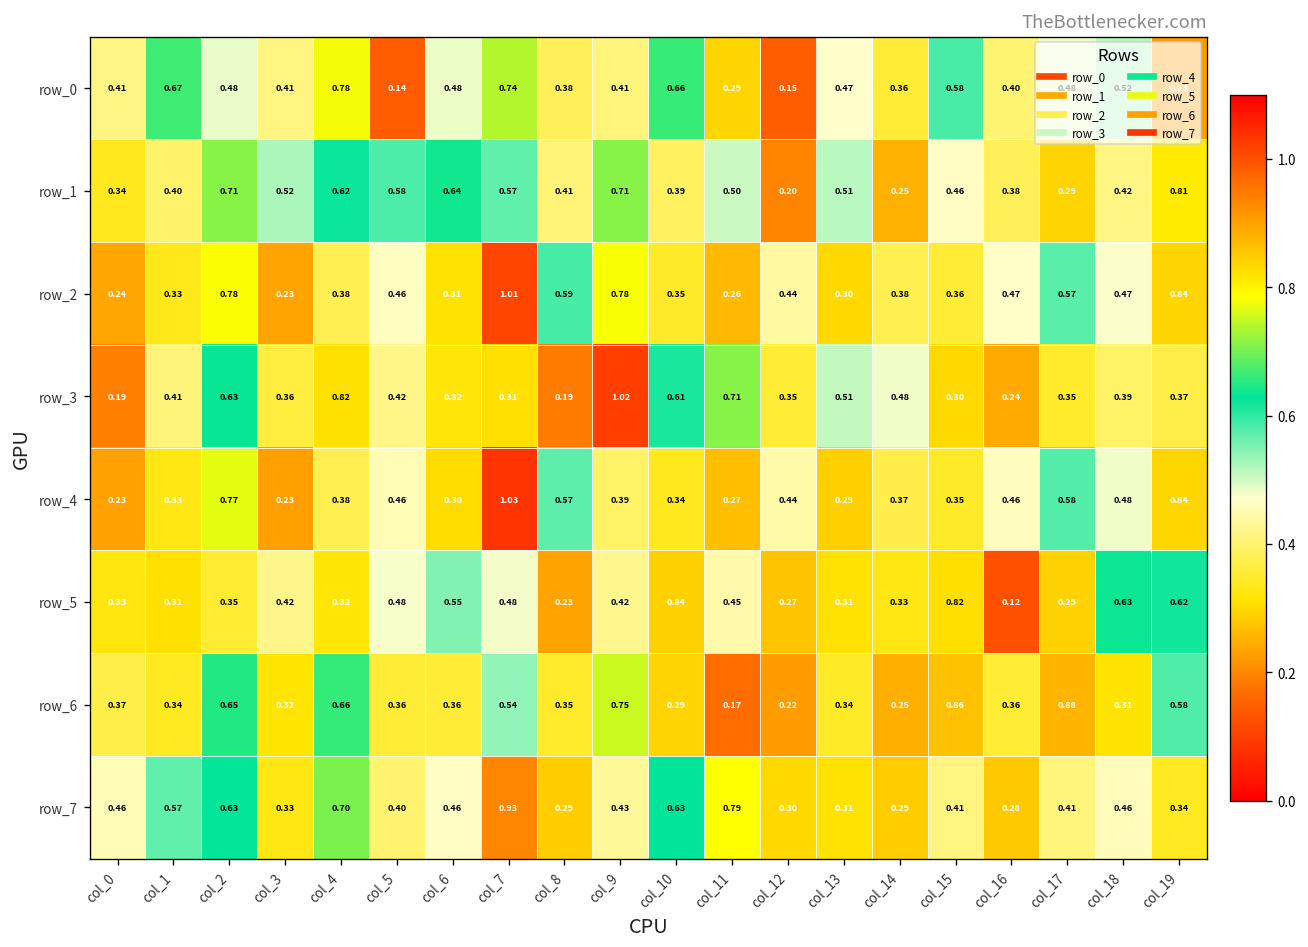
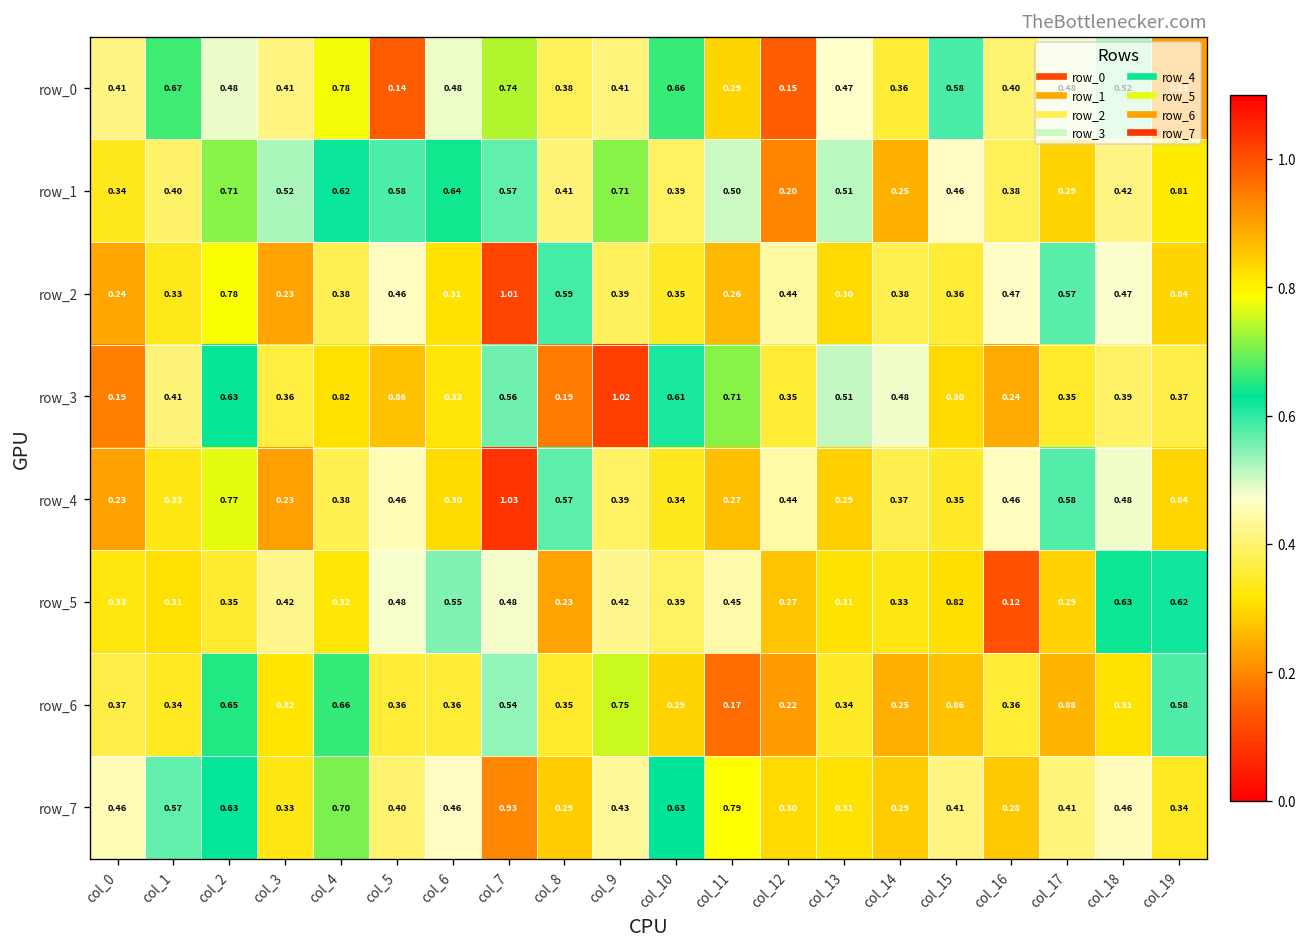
  {
    "row_0": {
      "col_0": 0.41,
      "col_1": 0.67,
      "col_2": 0.48,
      "col_3": 0.41,
      "col_4": 0.78,
      "col_5": 0.14,
      "col_6": 0.48,
      "col_7": 0.74,
      "col_8": 0.38,
      "col_9": 0.41,
      "col_10": 0.66,
      "col_11": 0.29,
      "col_12": 0.15,
      "col_13": 0.47,
      "col_14": 0.36,
      "col_15": 0.58,
      "col_16": 0.40
    },
    "row_1": {
      "col_0": 0.34,
      "col_1": 0.40,
      "col_2": 0.71,
      "col_3": 0.52,
      "col_4": 0.62,
      "col_5": 0.58,
      "col_6": 0.64,
      "col_7": 0.57,
      "col_8": 0.41,
      "col_9": 0.71,
      "col_10": 0.39,
      "col_11": 0.50,
      "col_12": 0.20,
      "col_13": 0.51,
      "col_14": 0.25,
      "col_15": 0.46,
      "col_16": 0.38,
      "col_17": 0.29,
      "col_18": 0.42,
      "col_19": 0.81
    },
    "row_2": {
      "col_0": 0.24,
      "col_1": 0.33,
      "col_2": 0.78,
      "col_3": 0.23,
      "col_4": 0.38,
      "col_5": 0.46,
      "col_6": 0.31,
      "col_7": 1.01,
      "col_8": 0.59,
-     "col_9": 0.78,
+     "col_9": 0.39,
      "col_10": 0.35,
      "col_11": 0.26,
      "col_12": 0.44,
      "col_13": 0.30,
      "col_14": 0.38,
      "col_15": 0.36,
      "col_16": 0.47,
      "col_17": 0.57,
      "col_18": 0.47,
      "col_19": 0.84
    },
    "row_3": {
      "col_0": 0.19,
      "col_1": 0.41,
      "col_2": 0.63,
      "col_3": 0.36,
      "col_4": 0.82,
-     "col_5": 0.42,
+     "col_5": 0.86,
      "col_6": 0.32,
-     "col_7": 0.31,
+     "col_7": 0.56,
      "col_8": 0.19,
      "col_9": 1.02,
      "col_10": 0.61,
      "col_11": 0.71,
      "col_12": 0.35,
      "col_13": 0.51,
      "col_14": 0.48,
      "col_15": 0.30,
      "col_16": 0.24,
      "col_17": 0.35,
      "col_18": 0.39,
      "col_19": 0.37
    },
    "row_4": {
      "col_0": 0.23,
      "col_1": 0.33,
      "col_2": 0.77,
      "col_3": 0.23,
      "col_4": 0.38,
      "col_5": 0.46,
      "col_6": 0.30,
      "col_7": 1.03,
      "col_8": 0.57,
      "col_9": 0.39,
      "col_10": 0.34,
      "col_11": 0.27,
      "col_12": 0.44,
      "col_13": 0.29,
      "col_14": 0.37,
      "col_15": 0.35,
      "col_16": 0.46,
      "col_17": 0.58,
      "col_18": 0.48,
      "col_19": 0.84
    },
    "row_5": {
      "col_0": 0.33,
      "col_1": 0.31,
      "col_2": 0.35,
      "col_3": 0.42,
      "col_4": 0.32,
      "col_5": 0.48,
      "col_6": 0.55,
      "col_7": 0.48,
      "col_8": 0.23,
      "col_9": 0.42,
-     "col_10": 0.84,
+     "col_10": 0.39,
      "col_11": 0.45,
      "col_12": 0.27,
      "col_13": 0.31,
      "col_14": 0.33,
      "col_15": 0.82,
      "col_16": 0.12,
      "col_17": 0.29,
      "col_18": 0.63,
      "col_19": 0.62
    },
    "row_6": {
      "col_0": 0.37,
      "col_1": 0.34,
      "col_2": 0.65,
      "col_3": 0.32,
      "col_4": 0.66,
      "col_5": 0.36,
      "col_6": 0.36,
      "col_7": 0.54,
      "col_8": 0.35,
      "col_9": 0.75,
      "col_10": 0.29,
      "col_11": 0.17,
      "col_12": 0.22,
      "col_13": 0.34,
      "col_14": 0.25,
      "col_15": 0.86,
      "col_16": 0.36,
      "col_17": 0.88,
      "col_18": 0.31,
      "col_19": 0.58
    },
    "row_7": {
      "col_0": 0.46,
      "col_1": 0.57,
      "col_2": 0.63,
      "col_3": 0.33,
      "col_4": 0.70,
      "col_5": 0.40,
      "col_6": 0.46,
      "col_7": 0.93,
      "col_8": 0.29,
      "col_9": 0.43,
      "col_10": 0.63,
      "col_11": 0.79,
      "col_12": 0.30,
      "col_13": 0.31,
      "col_14": 0.29,
      "col_15": 0.41,
      "col_16": 0.28,
      "col_17": 0.41,
      "col_18": 0.46,
      "col_19": 0.34
    }
  }
